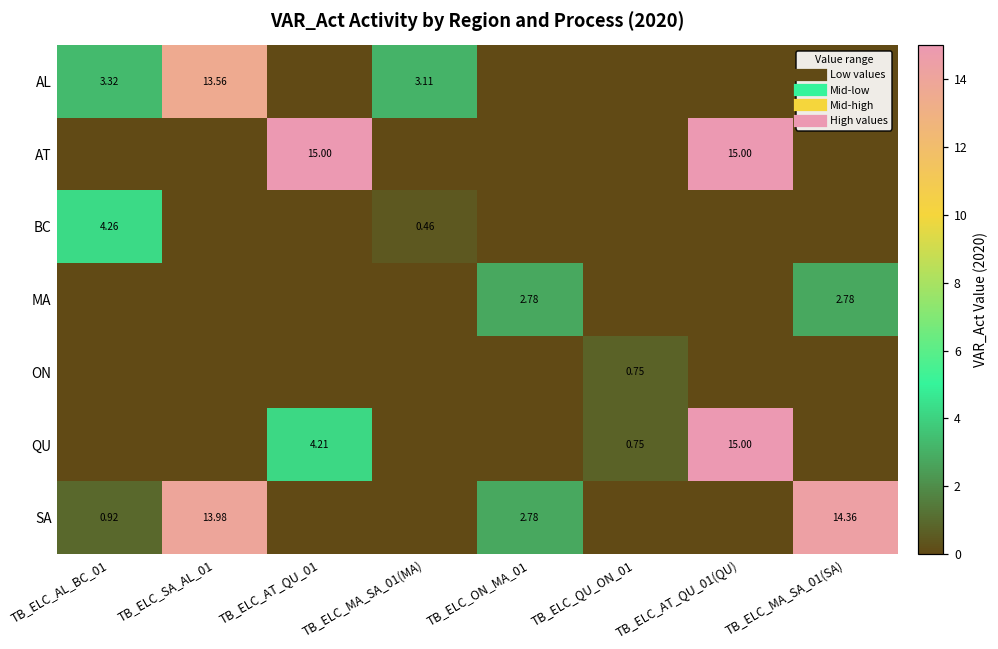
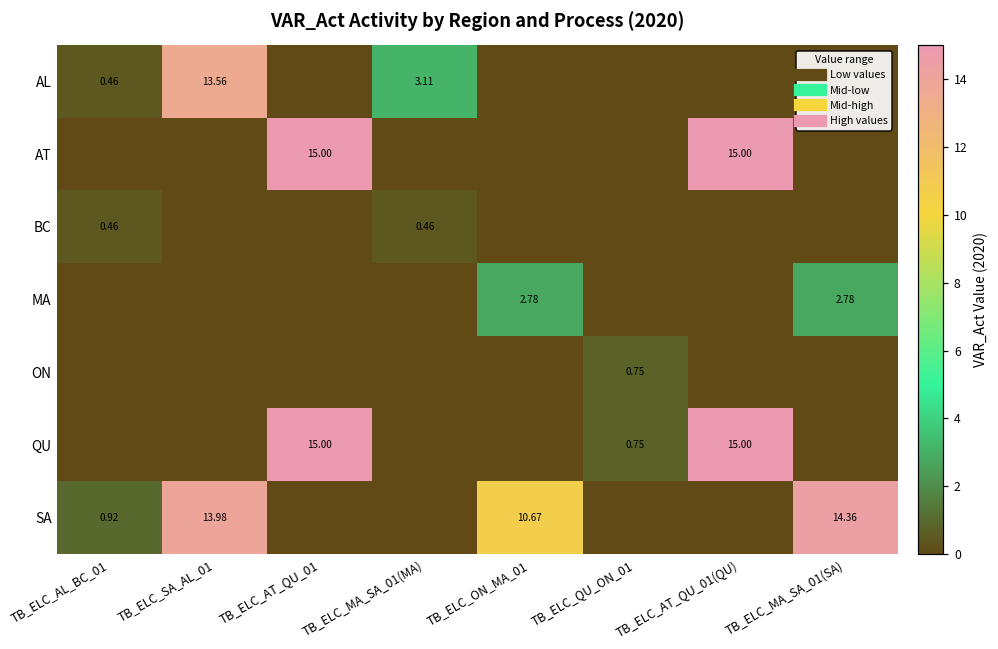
  {
    "AL": {
-     "TB_ELC_AL_BC_01": 3.32,
+     "TB_ELC_AL_BC_01": 0.46,
      "TB_ELC_SA_AL_01": 13.56,
      "TB_ELC_MA_SA_01(MA)": 3.11
    },
    "AT": {
      "TB_ELC_AT_QU_01": 15.00,
      "TB_ELC_AT_QU_01(QU)": 15.00
    },
    "BC": {
-     "TB_ELC_AL_BC_01": 4.26,
+     "TB_ELC_AL_BC_01": 0.46,
      "TB_ELC_MA_SA_01(MA)": 0.46
    },
    "MA": {
      "TB_ELC_ON_MA_01": 2.78,
      "TB_ELC_MA_SA_01(SA)": 2.78
    },
    "ON": {
      "TB_ELC_QU_ON_01": 0.75
    },
    "QU": {
-     "TB_ELC_AT_QU_01": 4.21,
+     "TB_ELC_AT_QU_01": 15.00,
      "TB_ELC_QU_ON_01": 0.75,
      "TB_ELC_AT_QU_01(QU)": 15.00
    },
    "SA": {
      "TB_ELC_AL_BC_01": 0.92,
      "TB_ELC_SA_AL_01": 13.98,
-     "TB_ELC_ON_MA_01": 2.78,
+     "TB_ELC_ON_MA_01": 10.67,
      "TB_ELC_MA_SA_01(SA)": 14.36
    }
  }
